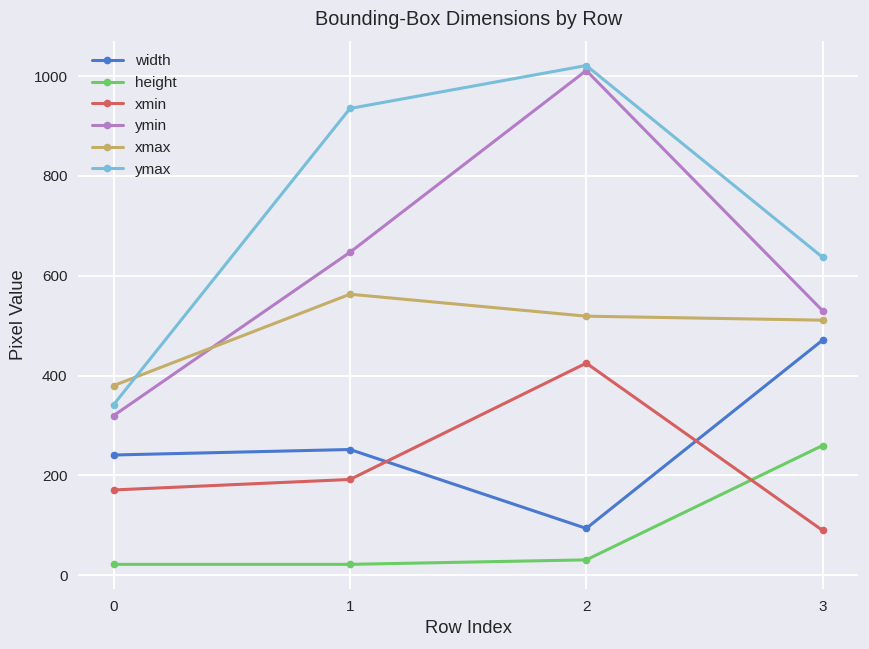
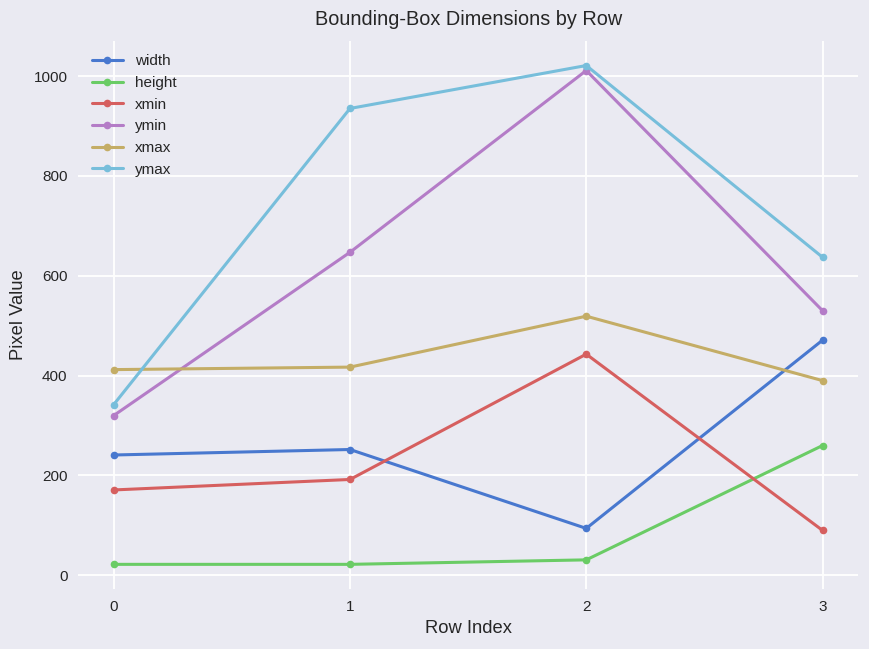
  {
    "width": {
      "0": 240,
      "1": 250,
      "2": 90,
      "3": 470
    },
    "height": {
      "0": 20,
      "1": 20,
      "2": 30,
      "3": 260
    },
    "xmin": {
      "0": 170,
      "1": 190,
-     "2": 430,
+     "2": 440,
      "3": 90
    },
    "ymin": {
      "0": 320,
      "1": 650,
      "2": 1010,
      "3": 530
    },
    "xmax": {
-     "0": 380,
-     "1": 560,
+     "0": 410,
+     "1": 420,
      "2": 520,
-     "3": 510
+     "3": 390
    },
    "ymax": {
      "0": 340,
      "1": 940,
      "2": 1020,
      "3": 640
    }
  }
